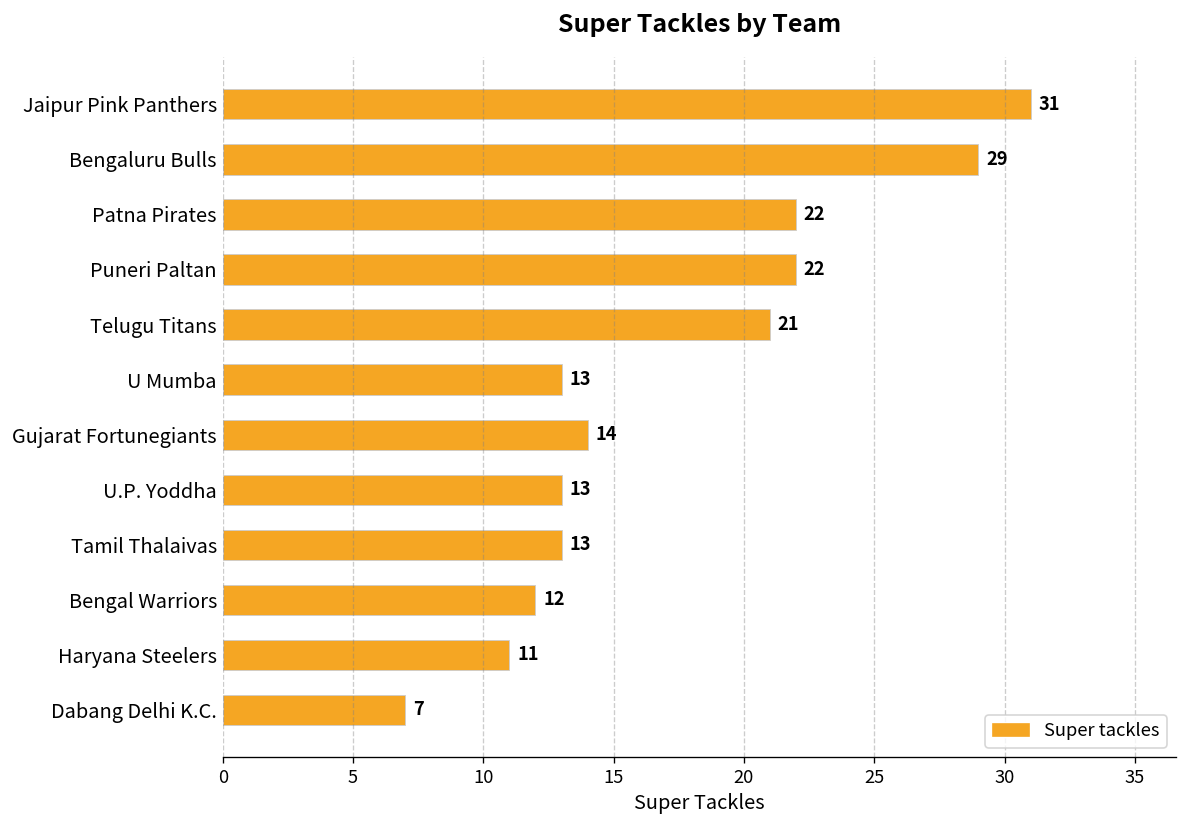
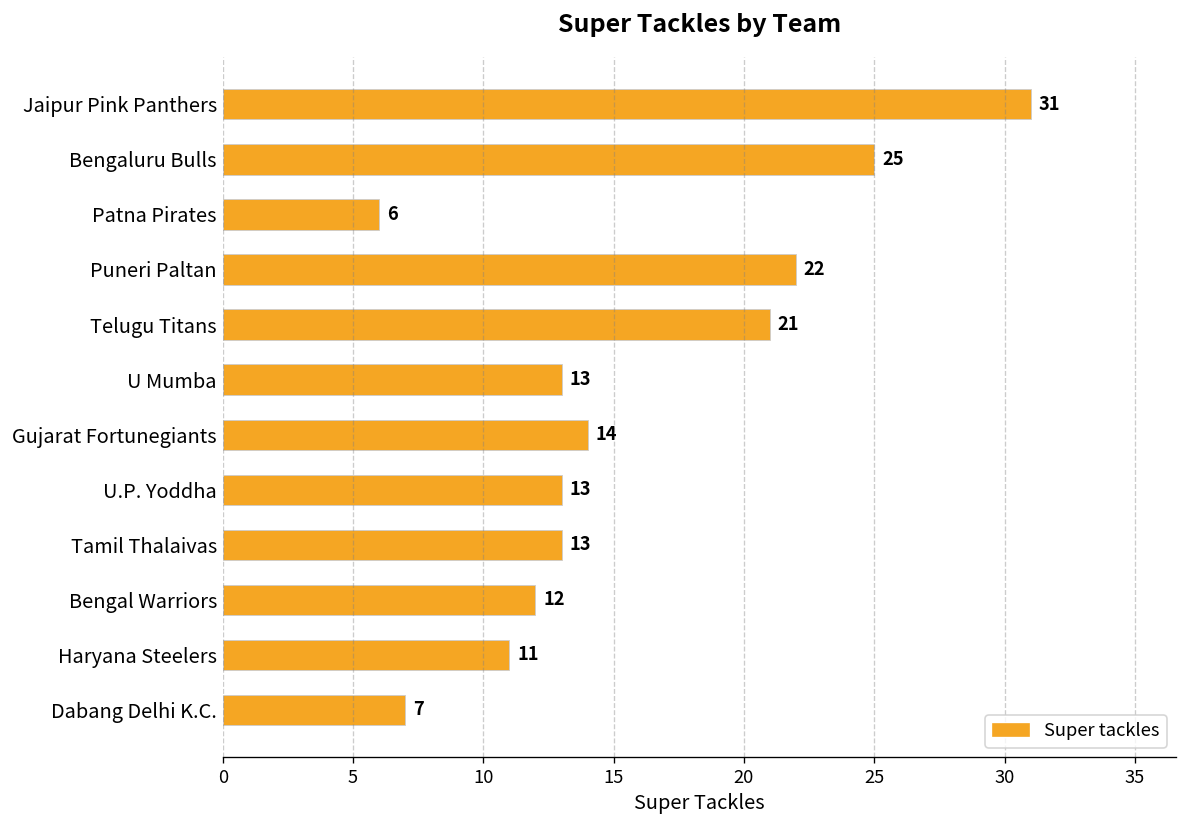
  {
    "Jaipur Pink Panthers": 31,
-   "Bengaluru Bulls": 29,
-   "Patna Pirates": 22,
+   "Bengaluru Bulls": 25,
+   "Patna Pirates": 6,
    "Puneri Paltan": 22,
    "Telugu Titans": 21,
    "U Mumba": 13,
    "Gujarat Fortunegiants": 14,
    "U.P. Yoddha": 13,
    "Tamil Thalaivas": 13,
    "Bengal Warriors": 12,
    "Haryana Steelers": 11,
    "Dabang Delhi K.C.": 7
  }
